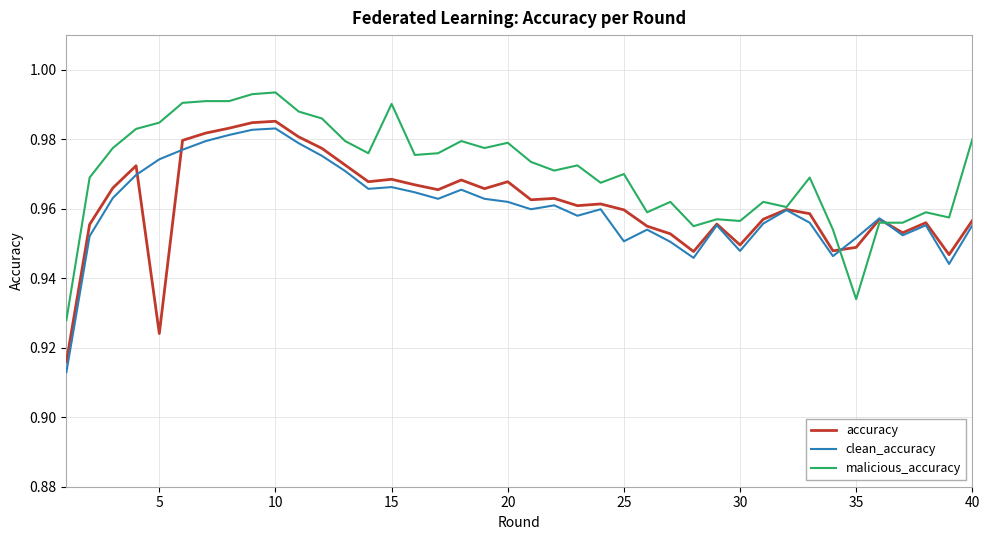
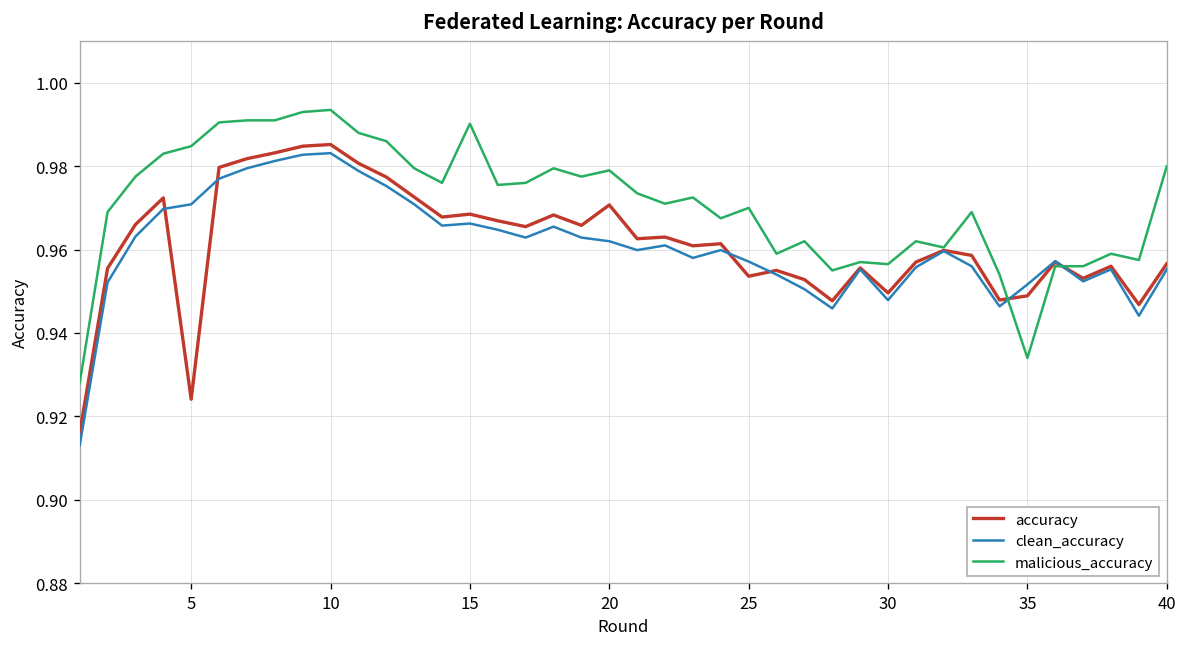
  {
    "accuracy": {
      "5": 0.924,
      "10": 0.985,
      "15": 0.969,
-     "20": 0.968,
-     "25": 0.960,
+     "20": 0.971,
+     "25": 0.954,
      "30": 0.950,
      "35": 0.949,
      "40": 0.957
    },
    "clean_accuracy": {
-     "5": 0.974,
+     "5": 0.971,
      "10": 0.983,
      "15": 0.966,
      "20": 0.962,
-     "25": 0.951,
+     "25": 0.957,
      "30": 0.948,
      "35": 0.952,
      "40": 0.955
    },
    "malicious_accuracy": {
      "5": 0.985,
      "10": 0.994,
      "15": 0.990,
      "20": 0.979,
      "25": 0.970,
      "30": 0.957,
      "35": 0.934,
      "40": 0.980
    }
  }
